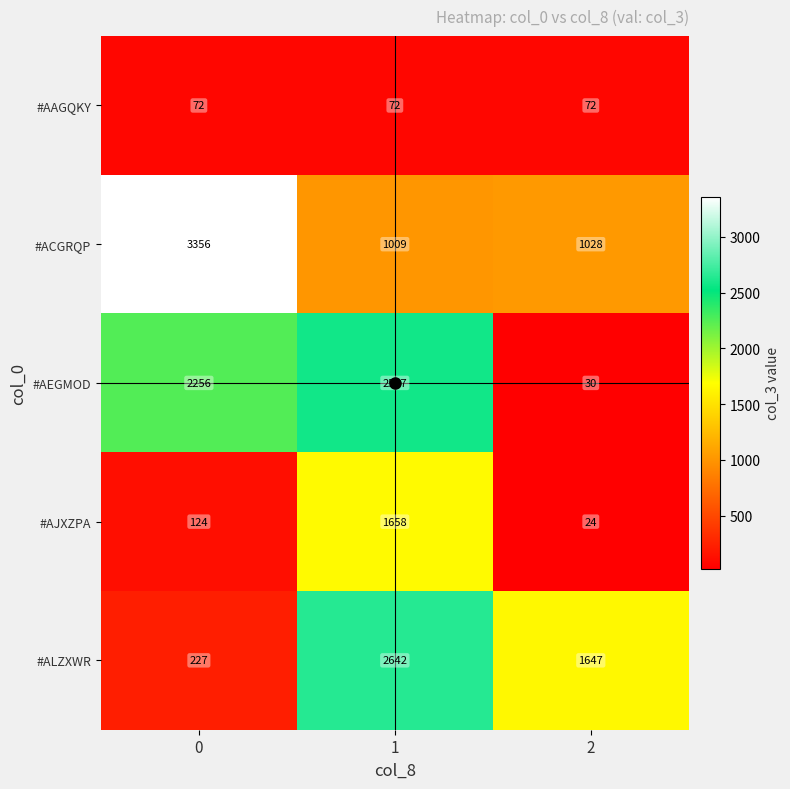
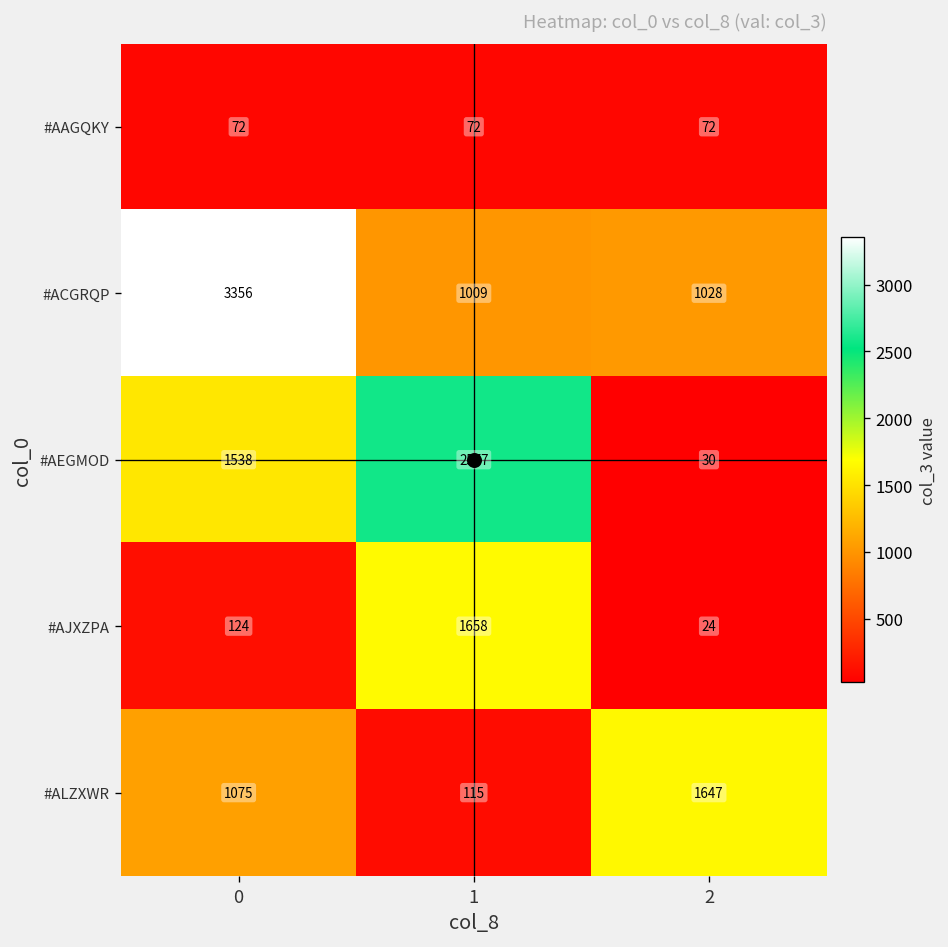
  {
    "#AEGMOD": {
-     "0": 2256
+     "0": 1538
    },
    "#ALZXWR": {
-     "0": 227,
-     "1": 2642
+     "0": 1075,
+     "1": 115
    }
  }
